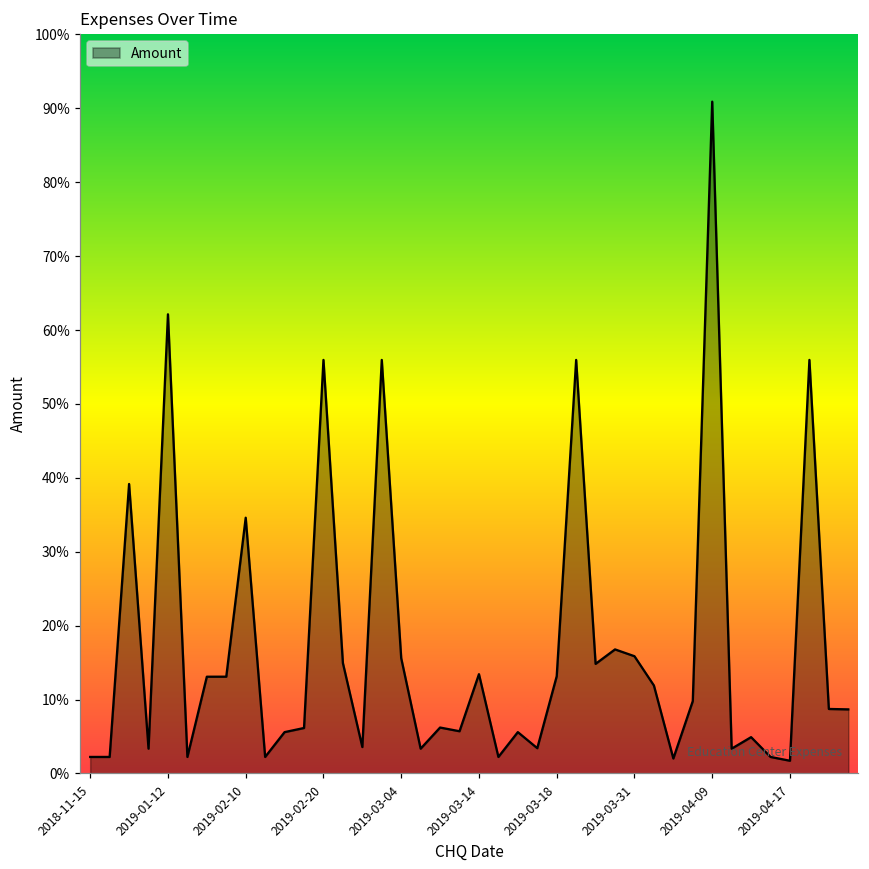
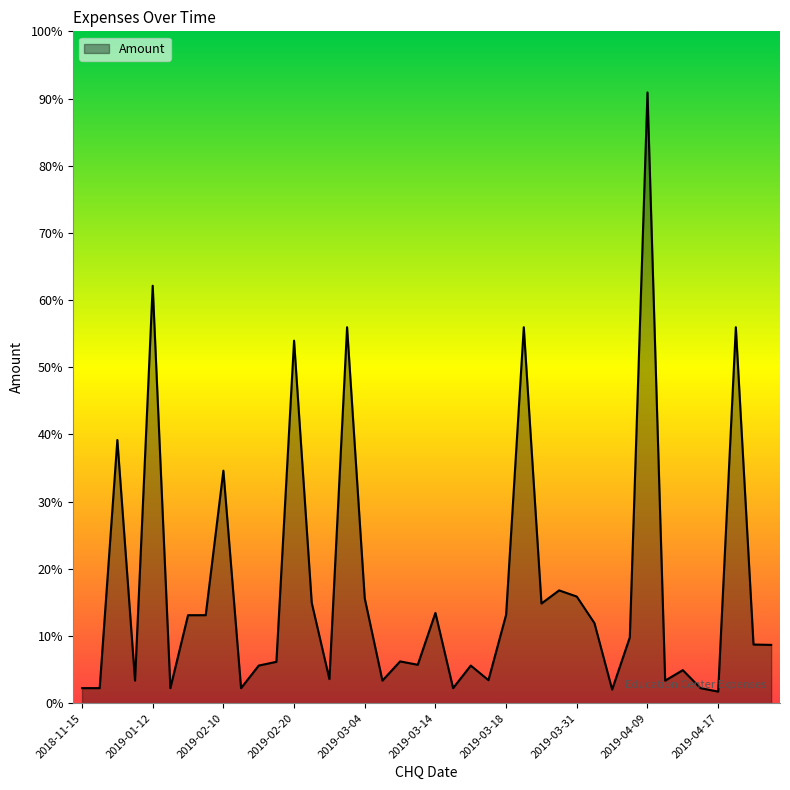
  {
    "2018-11-15": "2%",
    "2019-01-12": "62%",
    "2019-02-10": "35%",
-   "2019-02-20": "56%",
+   "2019-02-20": "54%",
    "2019-03-04": "16%",
    "2019-03-18": "13%",
    "2019-04-17": "2%"
  }
